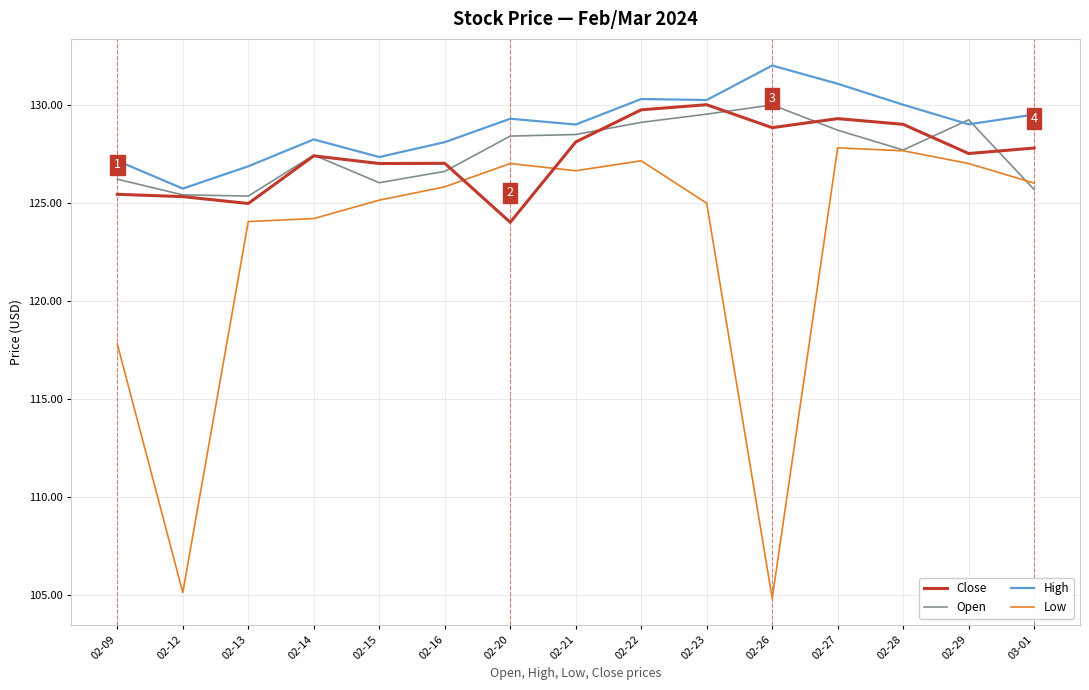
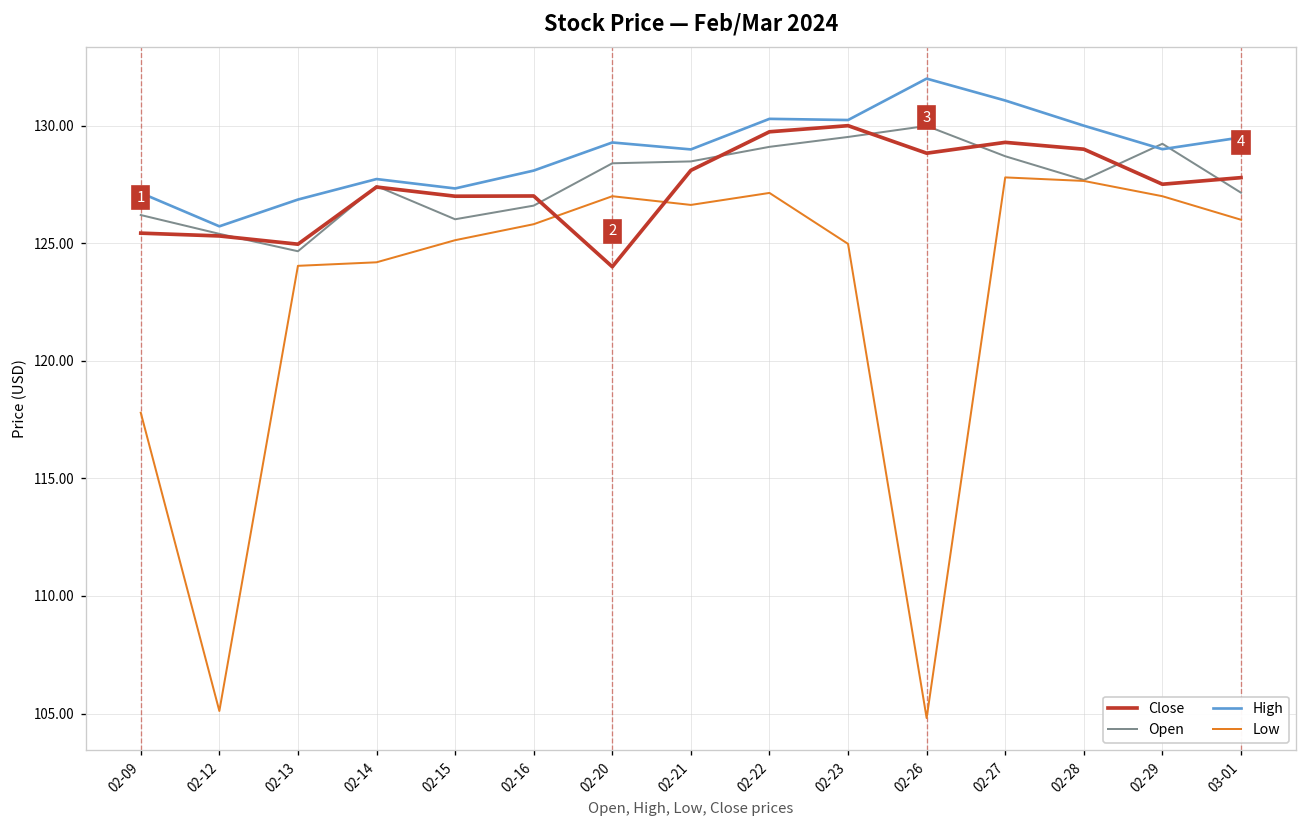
  {
    "Close": {
      "02-09": 125.4,
      "02-13": 125.0,
      "02-15": 127.0,
      "02-16": 127.0,
      "02-21": 128.1,
      "02-22": 129.7,
      "02-23": 130.0,
      "02-26": 128.8,
      "02-27": 129.3,
      "02-28": 129.0,
      "02-29": 127.5,
      "03-01": 127.8
    },
    "Open": {
      "02-09": 126.2,
-     "02-13": 125.3,
+     "02-13": 124.7,
      "02-15": 126.0,
      "02-16": 126.6,
      "02-20": 128.4,
      "02-21": 128.5,
      "02-22": 129.1,
      "02-23": 129.5,
      "02-27": 128.7,
      "02-29": 129.2,
-     "03-01": 125.7
+     "03-01": 127.2
    },
    "High": {
      "02-12": 125.7,
      "02-13": 126.9,
-     "02-14": 128.2,
+     "02-14": 127.7,
      "02-15": 127.3,
      "02-16": 128.1,
      "02-20": 129.3,
      "02-21": 129.0,
      "02-22": 130.3,
      "02-23": 130.2,
      "02-26": 132.0,
      "02-27": 131.1,
      "02-28": 130.0,
      "02-29": 129.0
    },
    "Low": {
      "02-09": 117.8,
      "02-12": 105.1,
      "02-13": 124.0,
      "02-14": 124.2,
      "02-15": 125.1,
      "02-16": 125.8,
      "02-21": 126.6,
      "02-22": 127.1,
      "02-23": 125.0,
      "02-26": 104.8,
      "02-27": 127.8,
      "02-29": 127.0,
      "03-01": 126.0
    }
  }
